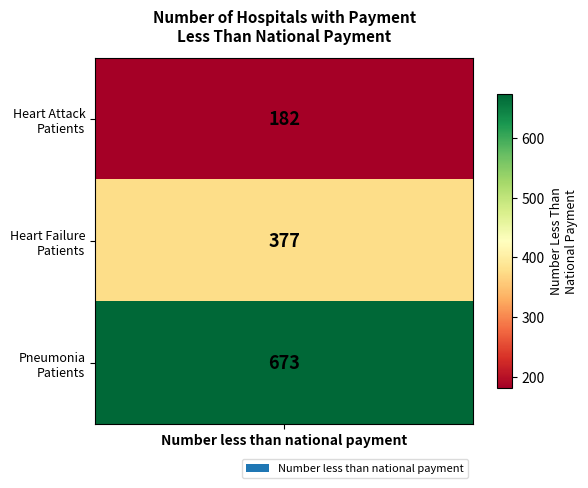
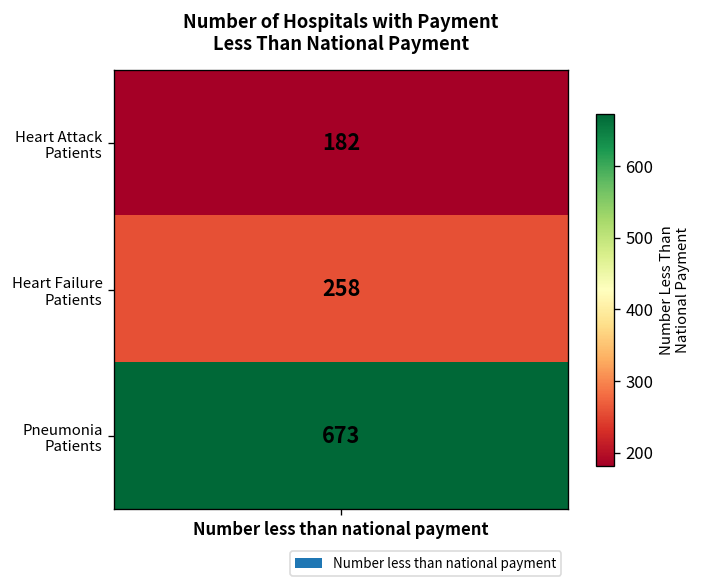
  {
    "Heart Attack Patients": {
      "Number less than national payment": 182
    },
    "Heart Failure Patients": {
-     "Number less than national payment": 377
+     "Number less than national payment": 258
    },
    "Pneumonia Patients": {
      "Number less than national payment": 673
    }
  }
